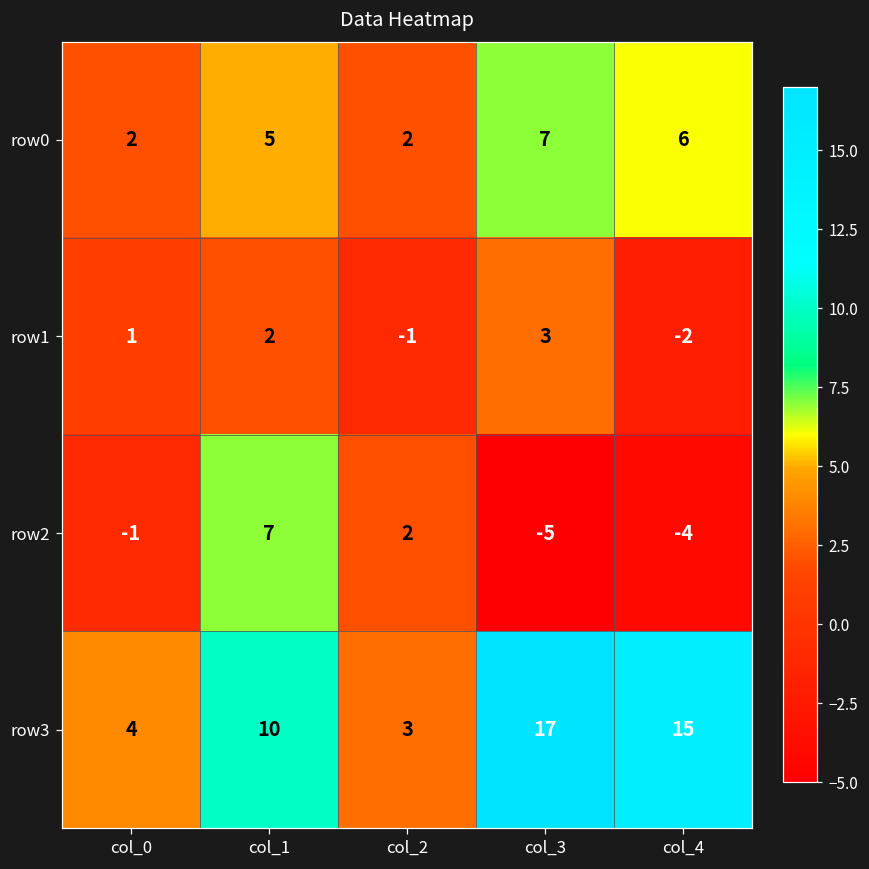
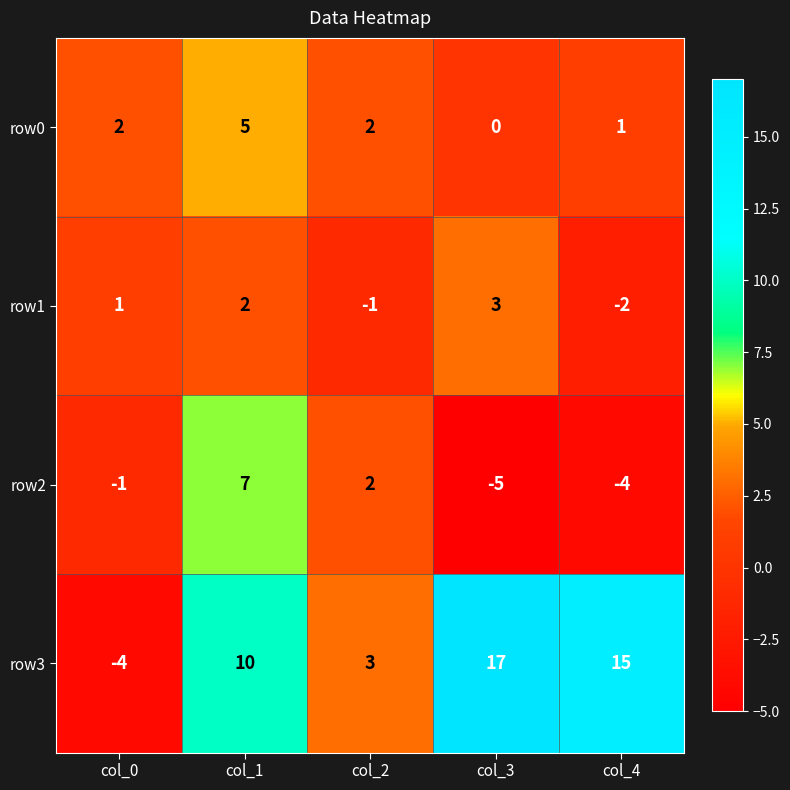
  {
    "row0": {
      "col_0": 2,
      "col_1": 5,
      "col_2": 2,
-     "col_3": 7,
-     "col_4": 6
+     "col_3": 0,
+     "col_4": 1
    },
    "row1": {
      "col_0": 1,
      "col_1": 2,
      "col_2": -1,
      "col_3": 3,
      "col_4": -2
    },
    "row2": {
      "col_0": -1,
      "col_1": 7,
      "col_2": 2,
      "col_3": -5,
      "col_4": -4
    },
    "row3": {
-     "col_0": 4,
+     "col_0": -4,
      "col_1": 10,
      "col_2": 3,
      "col_3": 17,
      "col_4": 15
    }
  }
